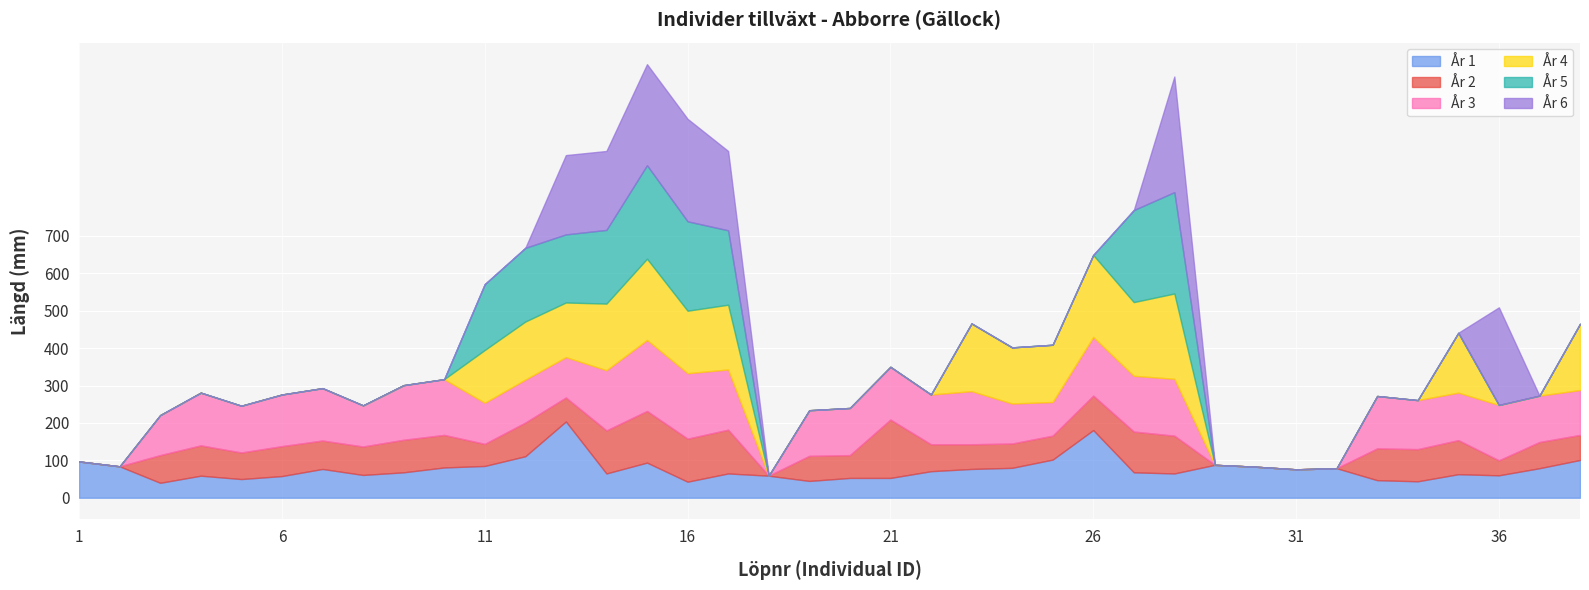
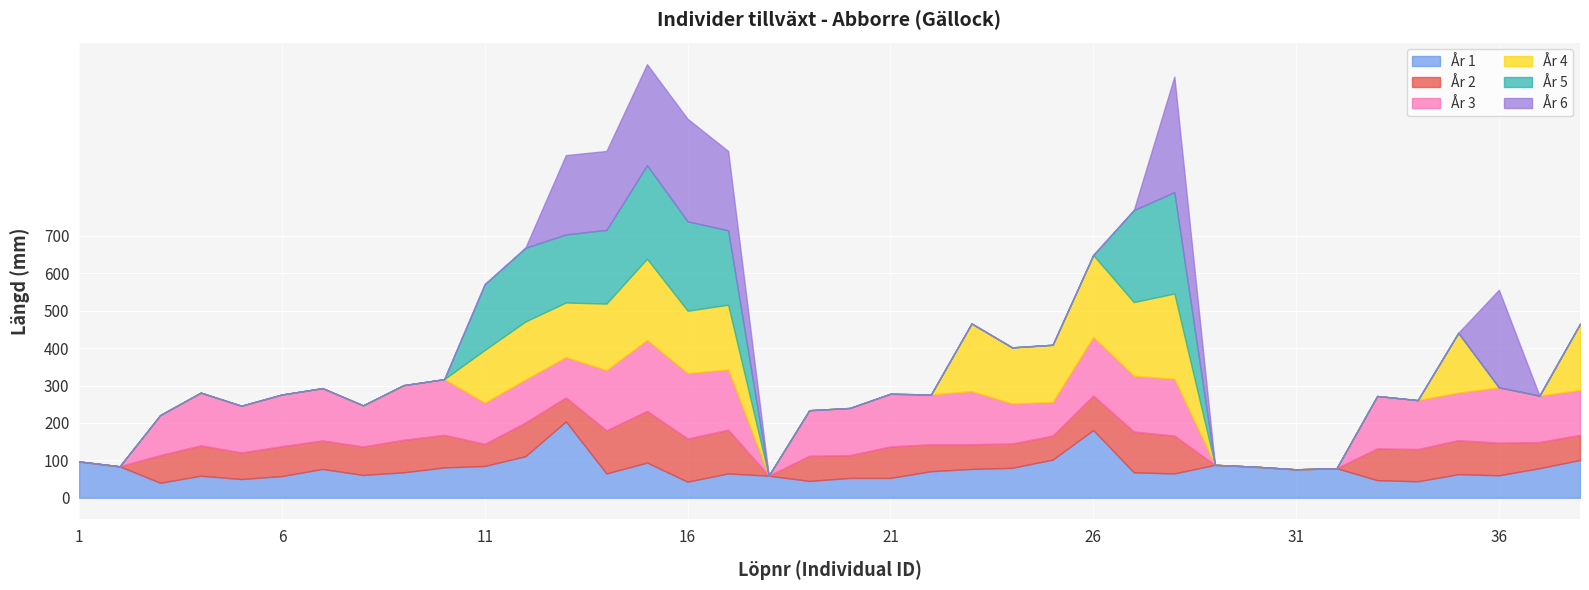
  {
    "År 1": {
      "6": 60,
      "11": 90,
      "16": 40,
      "21": 50,
      "26": 180,
      "36": 60
    },
    "År 2": {
      "6": 80,
      "11": 60,
      "16": 120,
-     "21": 160,
+     "21": 80,
      "26": 90,
-     "36": 40
+     "36": 90
    },
    "År 3": {
      "11": 110,
      "16": 180,
      "26": 160
    },
    "År 4": {
      "11": 140,
      "16": 170
    },
    "År 5": {
      "16": 240
    },
    "År 6": {
      "16": 270,
      "36": 260
    }
  }
